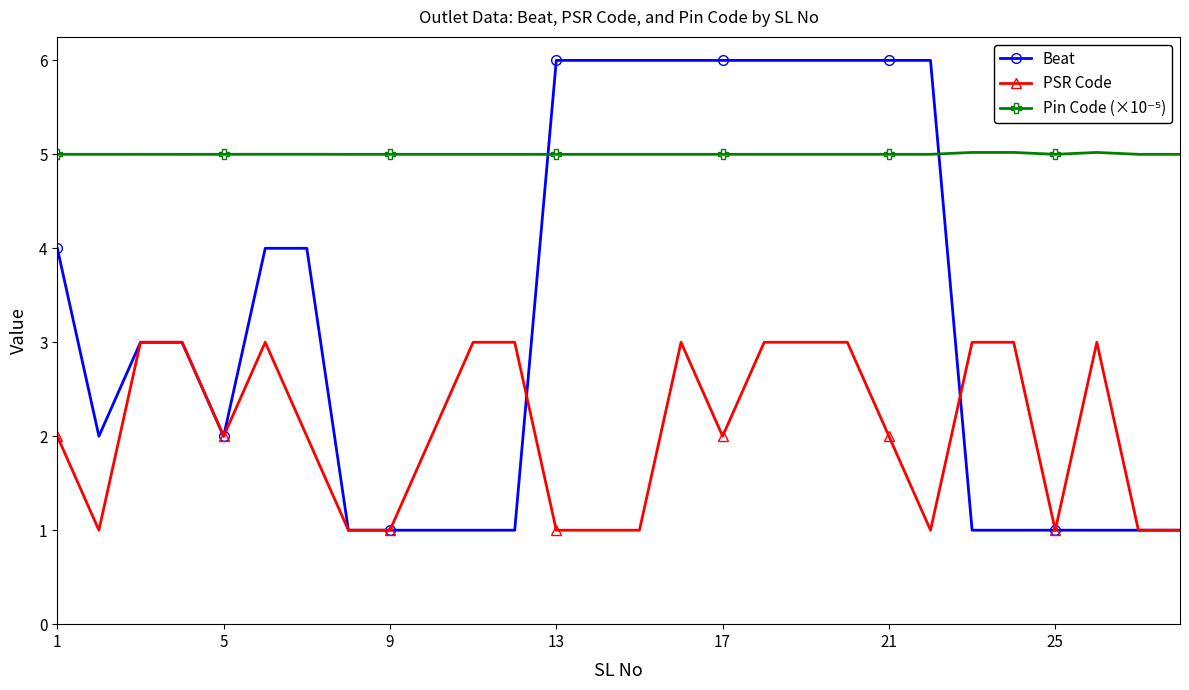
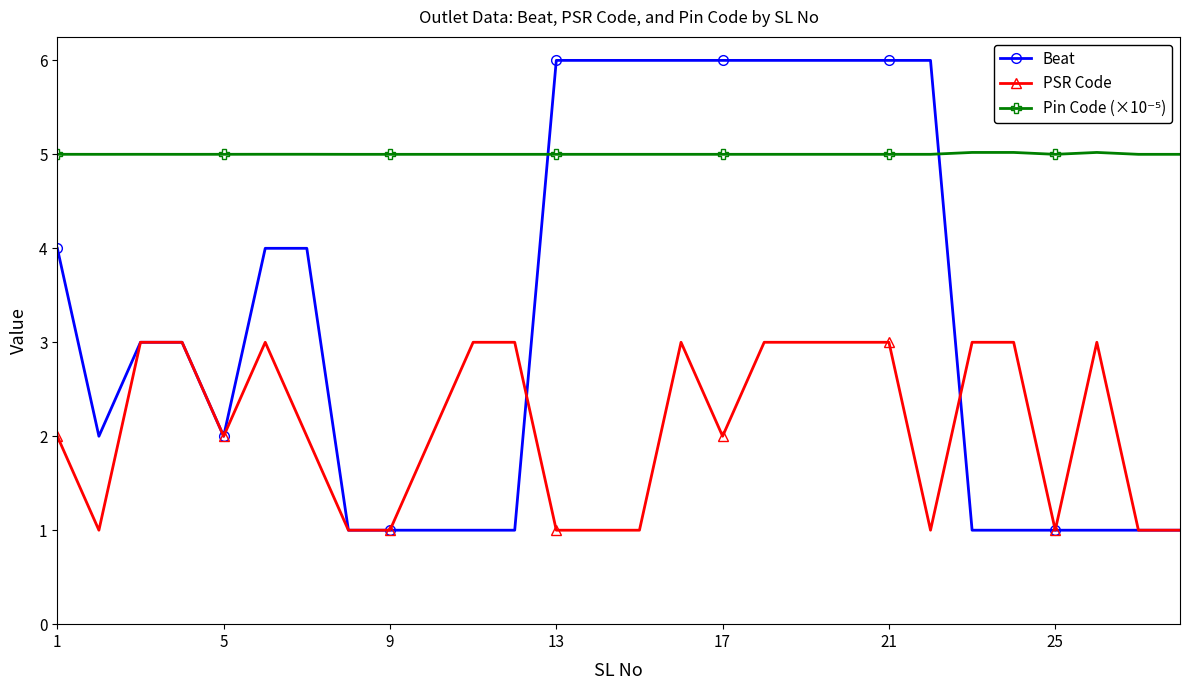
  {
    "Beat": {
      "1": 4,
      "13": 6,
      "17": 6,
      "21": 6
    },
    "PSR Code": {
      "1": 2,
      "13": 1,
      "17": 2,
-     "21": 2
+     "21": 3
    },
    "Pin Code (×10⁻⁵)": {
      "1": 5,
      "5": 5,
      "9": 5,
      "13": 5,
      "17": 5,
      "21": 5,
      "25": 5
    }
  }
